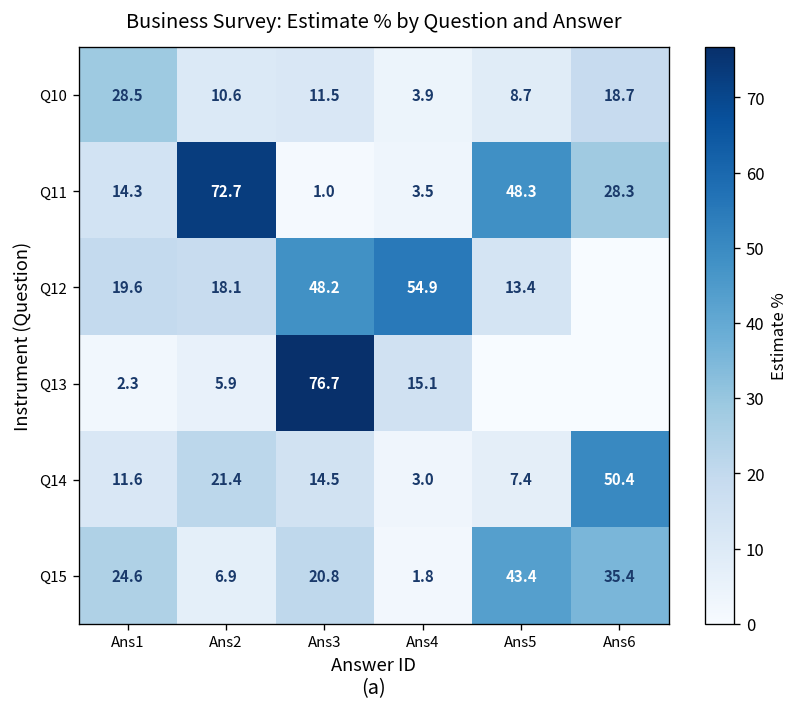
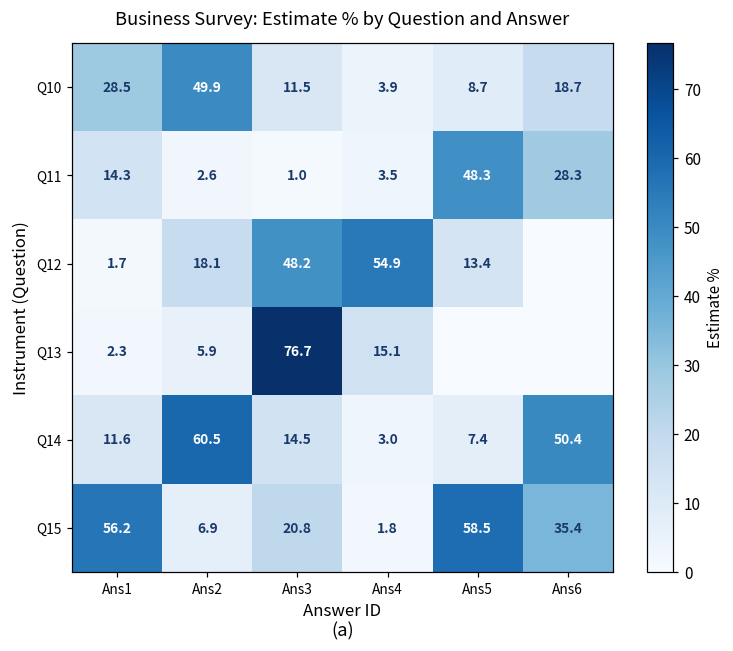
  {
    "Q10": {
      "Ans1": 28.5,
-     "Ans2": 10.6,
+     "Ans2": 49.9,
      "Ans3": 11.5,
      "Ans4": 3.9,
      "Ans5": 8.7,
      "Ans6": 18.7
    },
    "Q11": {
      "Ans1": 14.3,
-     "Ans2": 72.7,
+     "Ans2": 2.6,
      "Ans3": 1.0,
      "Ans4": 3.5,
      "Ans5": 48.3,
      "Ans6": 28.3
    },
    "Q12": {
-     "Ans1": 19.6,
+     "Ans1": 1.7,
      "Ans2": 18.1,
      "Ans3": 48.2,
      "Ans4": 54.9,
      "Ans5": 13.4
    },
    "Q13": {
      "Ans1": 2.3,
      "Ans2": 5.9,
      "Ans3": 76.7,
      "Ans4": 15.1
    },
    "Q14": {
      "Ans1": 11.6,
-     "Ans2": 21.4,
+     "Ans2": 60.5,
      "Ans3": 14.5,
      "Ans4": 3.0,
      "Ans5": 7.4,
      "Ans6": 50.4
    },
    "Q15": {
-     "Ans1": 24.6,
+     "Ans1": 56.2,
      "Ans2": 6.9,
      "Ans3": 20.8,
      "Ans4": 1.8,
-     "Ans5": 43.4,
+     "Ans5": 58.5,
      "Ans6": 35.4
    }
  }
